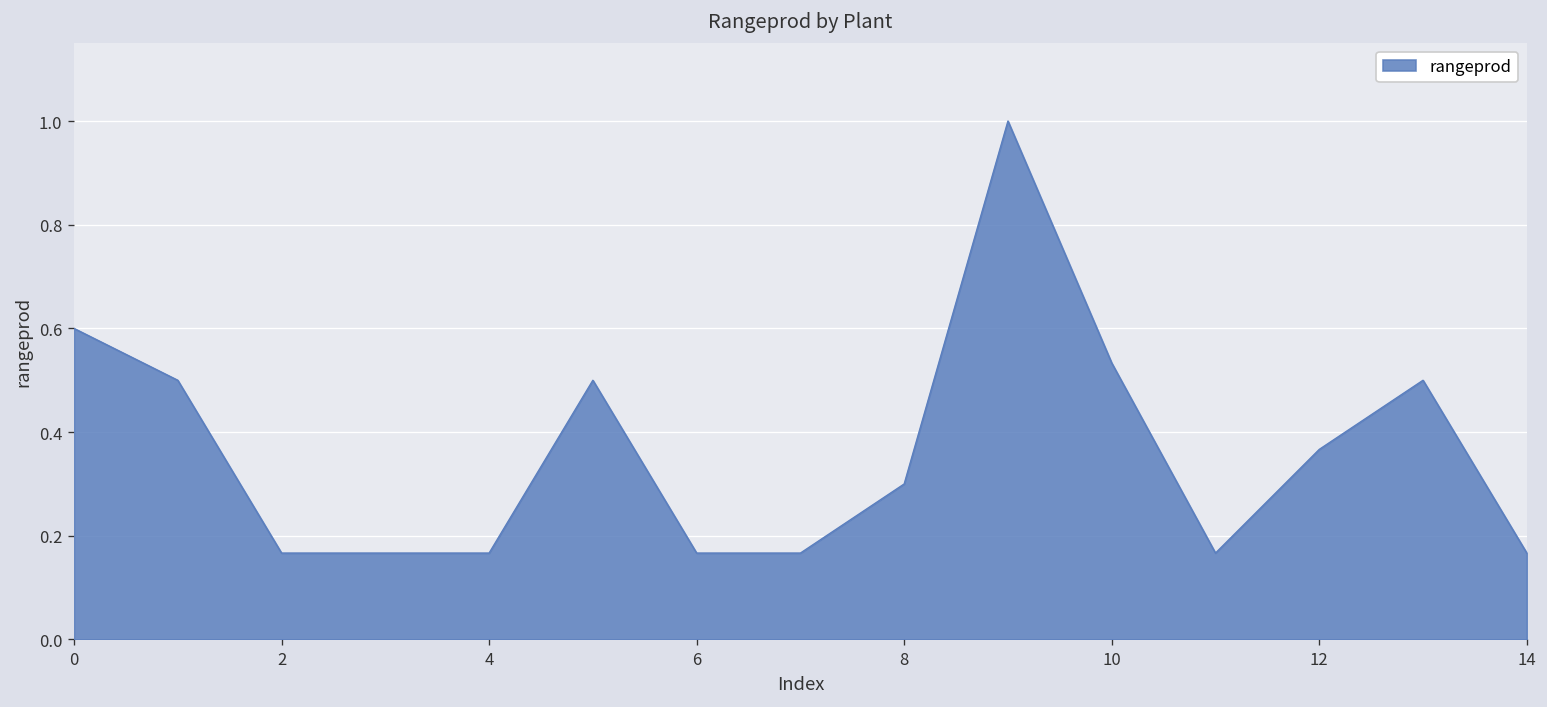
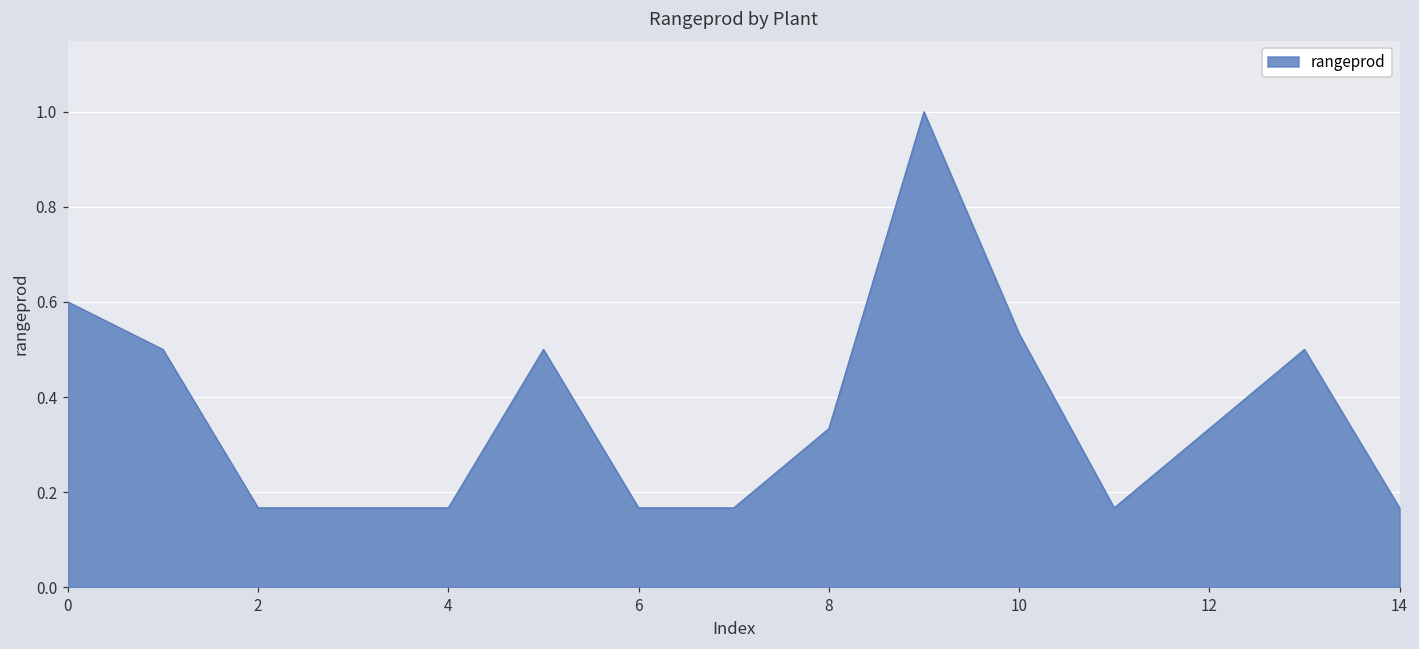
  {
    "0": 0.60,
    "2": 0.17,
    "4": 0.17,
    "6": 0.17,
-   "8": 0.30,
+   "8": 0.33,
    "10": 0.53,
-   "12": 0.37,
+   "12": 0.33,
    "14": 0.17
  }
